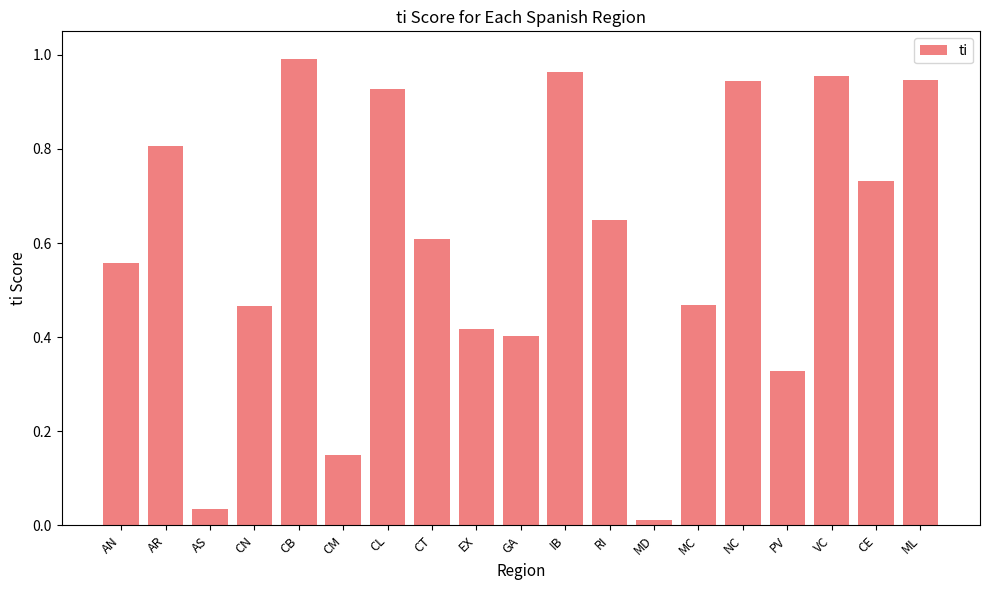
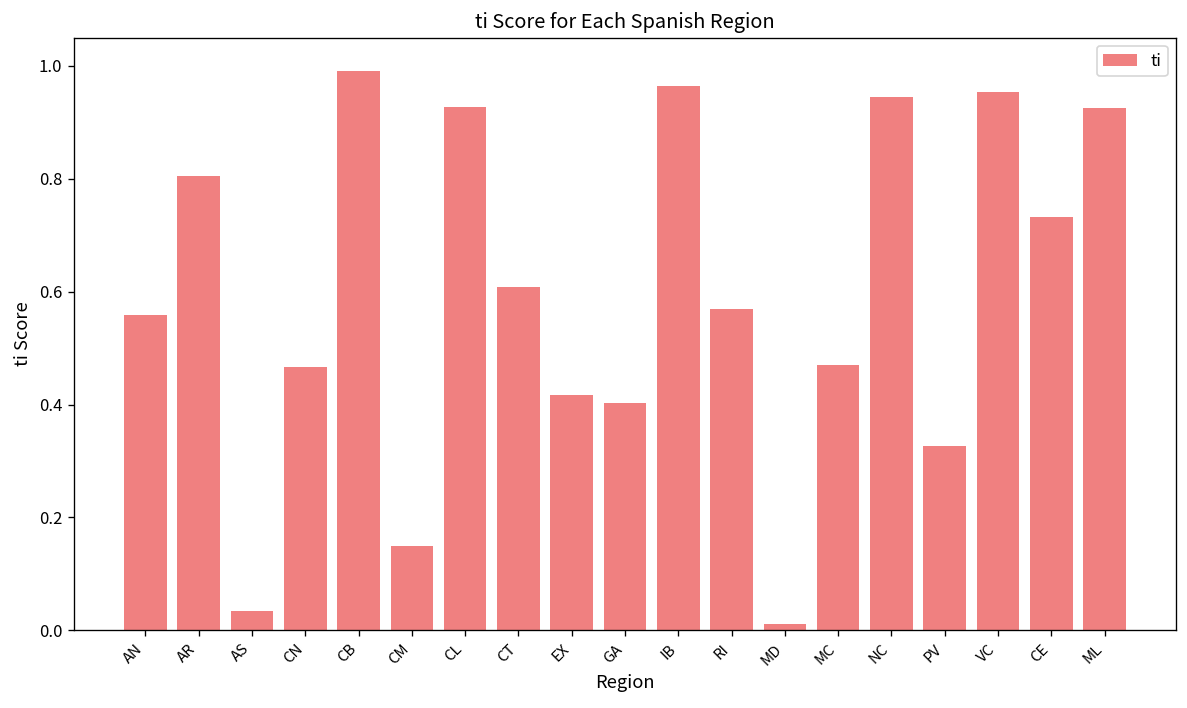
  {
    "AN": 0.56,
    "AR": 0.81,
    "AS": 0.03,
    "CN": 0.47,
    "CB": 0.99,
    "CM": 0.15,
    "CL": 0.93,
    "CT": 0.61,
    "EX": 0.42,
    "GA": 0.40,
    "IB": 0.96,
-   "RI": 0.65,
+   "RI": 0.57,
    "MD": 0.01,
    "MC": 0.47,
    "NC": 0.94,
    "PV": 0.33,
    "VC": 0.95,
    "CE": 0.73,
-   "ML": 0.95
+   "ML": 0.92
  }
